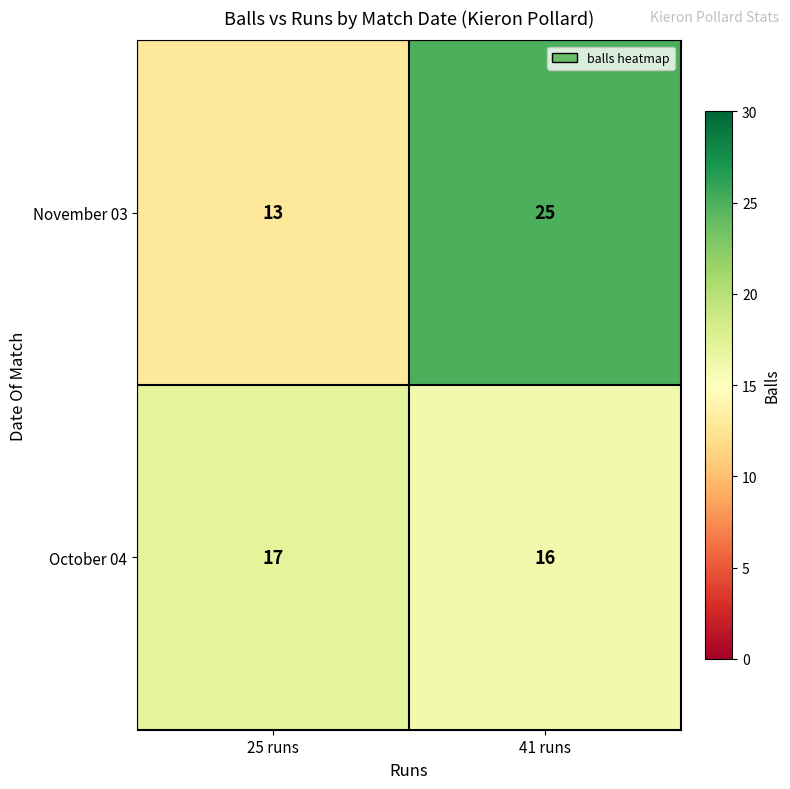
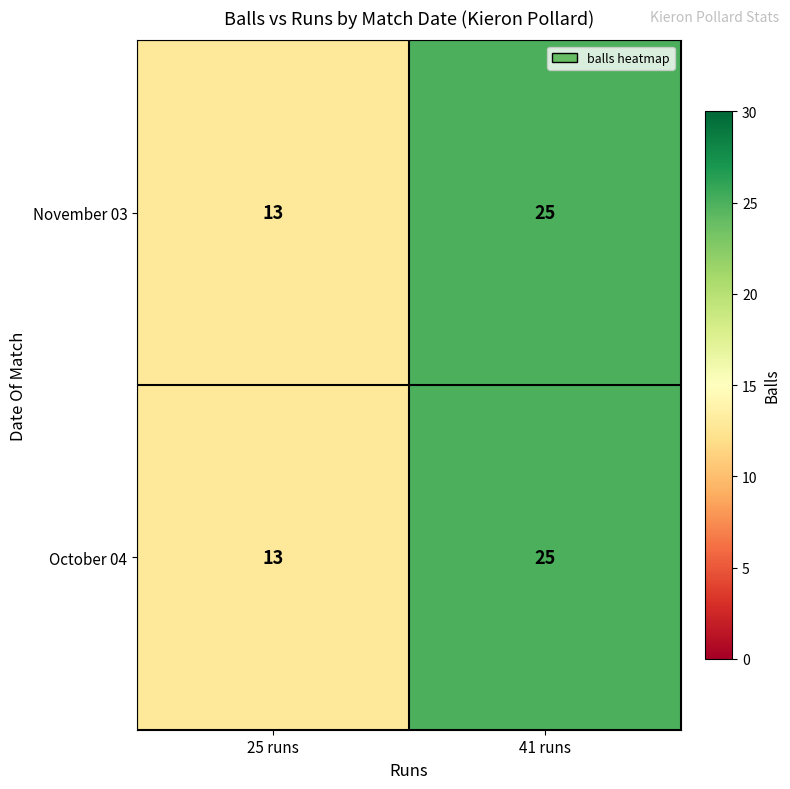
  {
    "November 03": {
      "25 runs": 13,
      "41 runs": 25
    },
    "October 04": {
-     "25 runs": 17,
-     "41 runs": 16
+     "25 runs": 13,
+     "41 runs": 25
    }
  }
